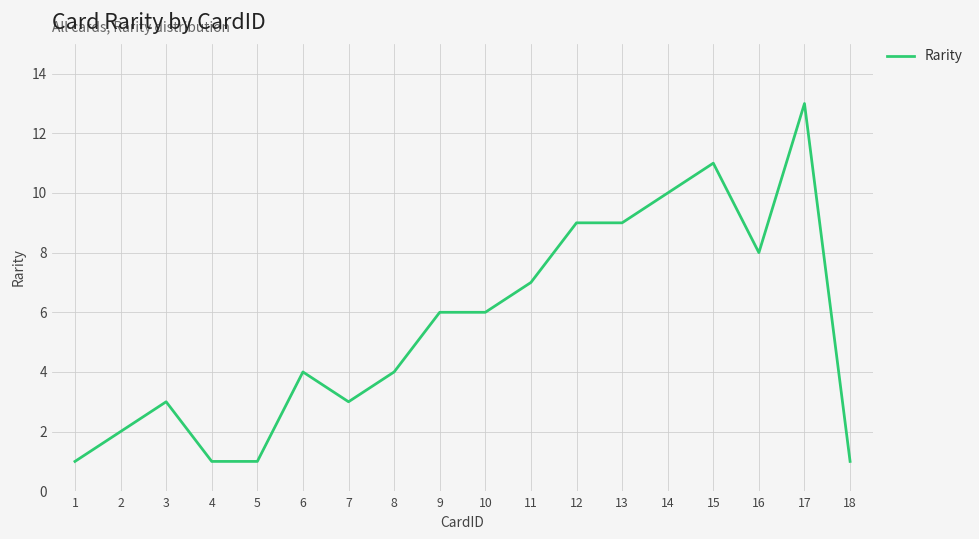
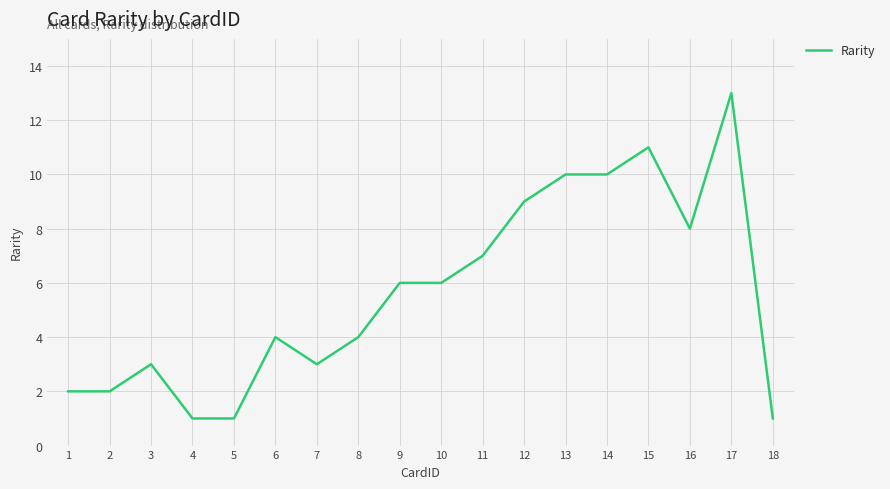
  {
-   "1": 1,
+   "1": 2,
    "2": 2,
    "3": 3,
    "4": 1,
    "5": 1,
    "6": 4,
    "7": 3,
    "8": 4,
    "9": 6,
    "10": 6,
    "11": 7,
    "12": 9,
-   "13": 9,
+   "13": 10,
    "14": 10,
    "15": 11,
    "16": 8,
    "17": 13,
    "18": 1
  }
